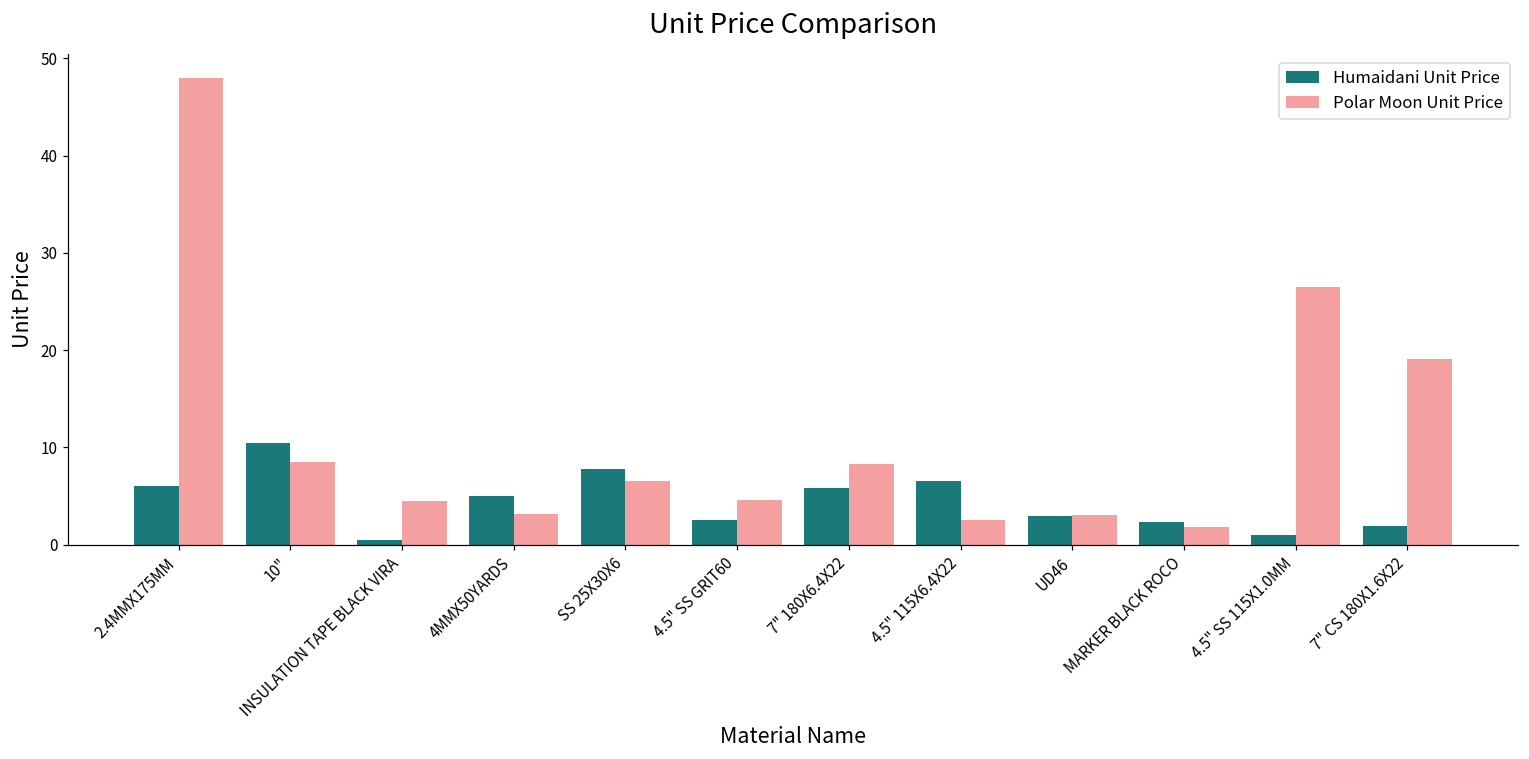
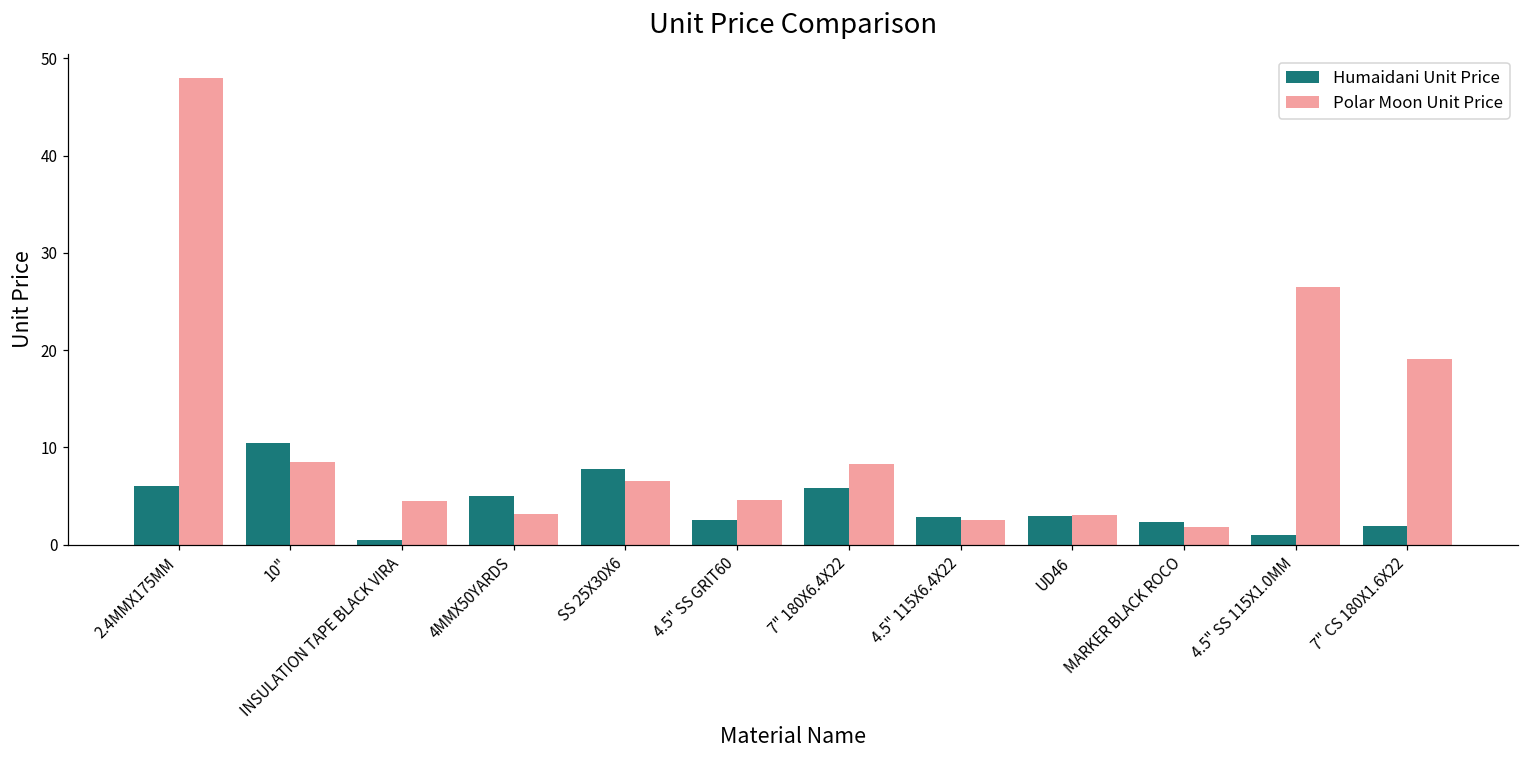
  {
    "Humaidani Unit Price": {
      "2.4MMX175MM": 6,
      "10\"": 10,
      "INSULATION TAPE BLACK VIRA": 1,
      "4MMX50YARDS": 5,
      "SS 25X30X6": 8,
      "4.5\" SS GRIT60": 3,
      "7\" 180X6.4X22": 6,
-     "4.5\" 115X6.4X22": 7,
+     "4.5\" 115X6.4X22": 3,
      "UD46": 3,
      "MARKER BLACK ROCO": 2,
      "4.5\" SS 115X1.0MM": 1,
      "7\" CS 180X1.6X22": 2
    },
    "Polar Moon Unit Price": {
      "2.4MMX175MM": 48,
      "10\"": 9,
      "INSULATION TAPE BLACK VIRA": 5,
      "4MMX50YARDS": 3,
      "SS 25X30X6": 7,
      "4.5\" SS GRIT60": 5,
      "7\" 180X6.4X22": 8,
      "4.5\" 115X6.4X22": 3,
      "UD46": 3,
      "MARKER BLACK ROCO": 2,
      "4.5\" SS 115X1.0MM": 26,
      "7\" CS 180X1.6X22": 19
    }
  }
